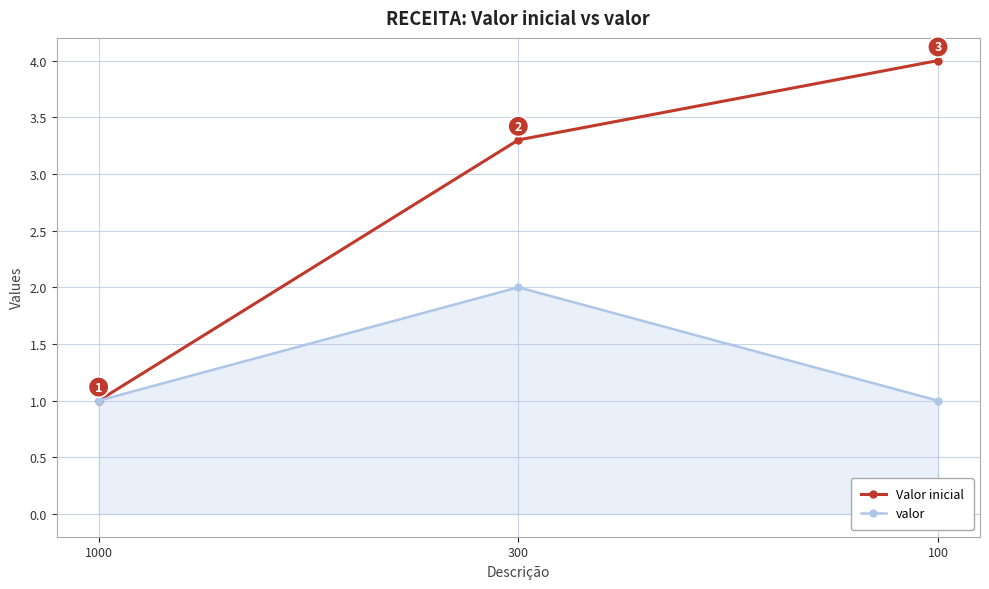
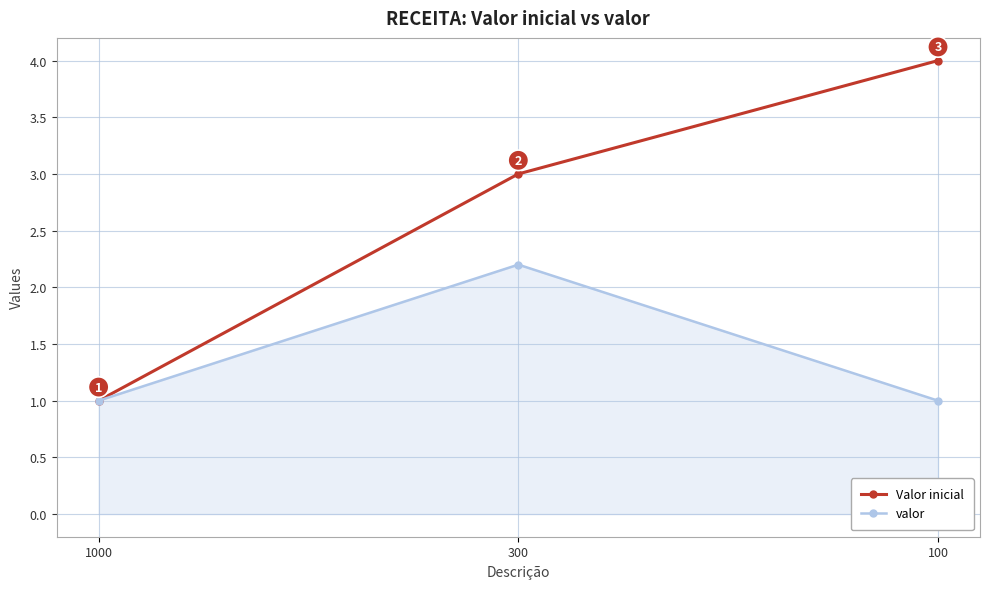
  {
    "Valor inicial": {
-     "300": 3.3
+     "300": 3.0
    },
    "valor": {
-     "300": 2.0,
+     "300": 2.2,
      "100": 1.0
    }
  }
